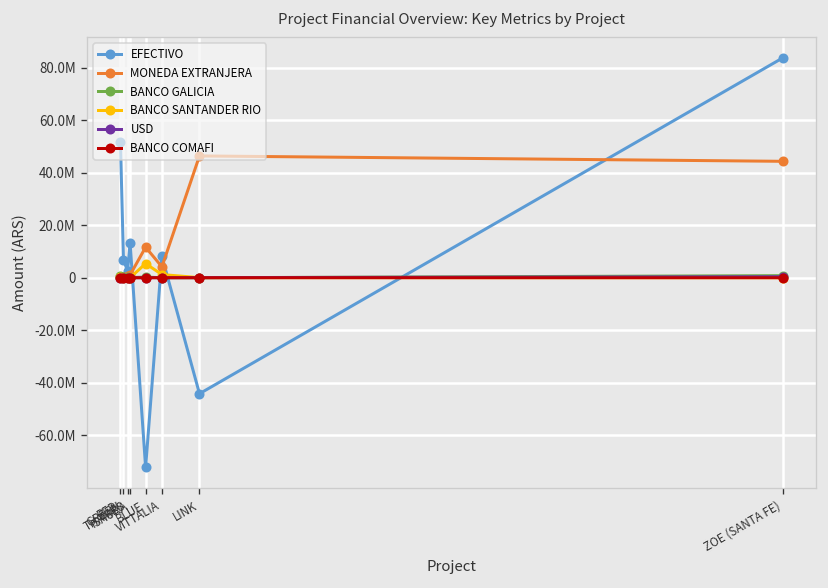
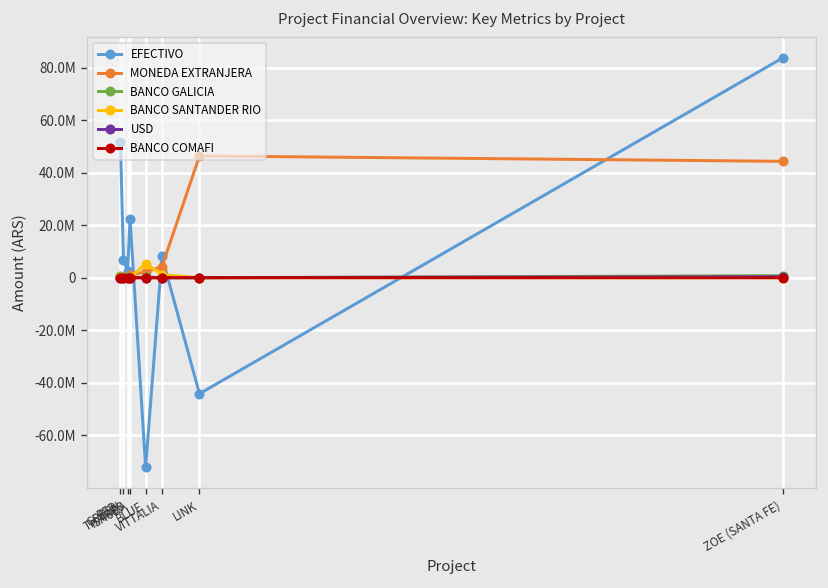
  {
    "EFECTIVO": {
      "GREEN": 7000000,
      "THAMES": 3000000,
-     "ISAURA": 13000000,
+     "ISAURA": 23000000,
      "BLUE": -72000000,
      "VITTALIA": 8000000,
      "LINK": -44000000,
      "ZOE (SANTA FE)": 84000000
    },
    "MONEDA EXTRANJERA": {
-     "BLUE": 12000000,
+     "BLUE": 2000000,
      "VITTALIA": 4000000,
      "LINK": 46000000,
      "ZOE (SANTA FE)": 44000000
    },
    "BANCO SANTANDER RIO": {
      "BLUE": 5000000,
      "VITTALIA": 1000000
    }
  }
